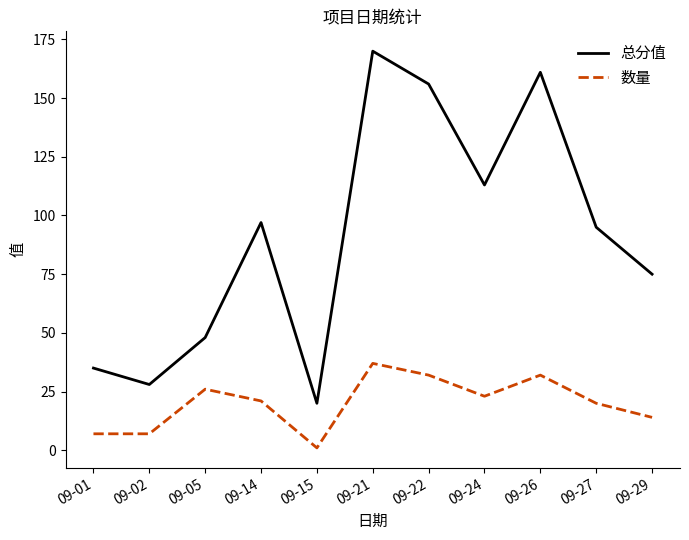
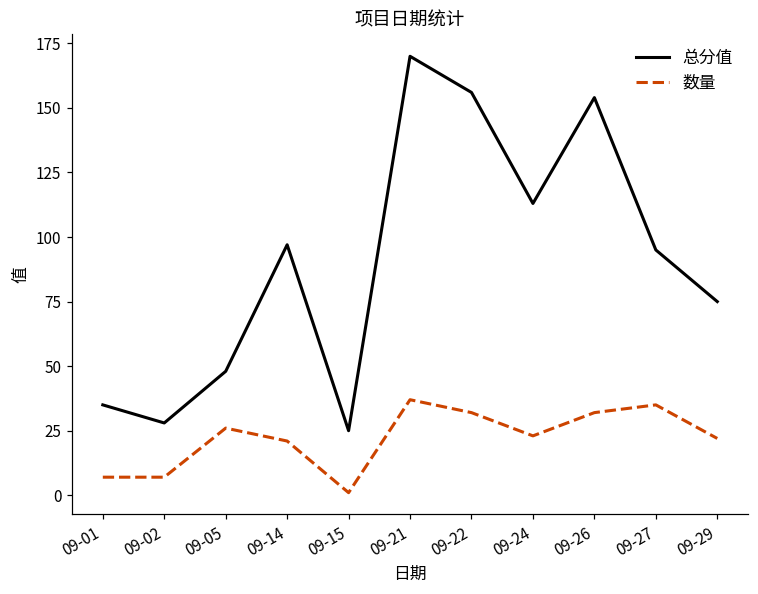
  {
    "总分值": {
      "09-01": 35,
      "09-02": 28,
      "09-05": 48,
      "09-14": 97,
-     "09-15": 20,
+     "09-15": 25,
      "09-21": 170,
      "09-22": 156,
      "09-24": 113,
-     "09-26": 161,
+     "09-26": 154,
      "09-27": 95,
      "09-29": 75
    },
    "数量": {
      "09-01": 7,
      "09-02": 7,
      "09-05": 26,
      "09-14": 21,
      "09-15": 1,
      "09-21": 37,
      "09-22": 32,
      "09-24": 23,
      "09-26": 32,
-     "09-27": 20,
-     "09-29": 14
+     "09-27": 35,
+     "09-29": 22
    }
  }
